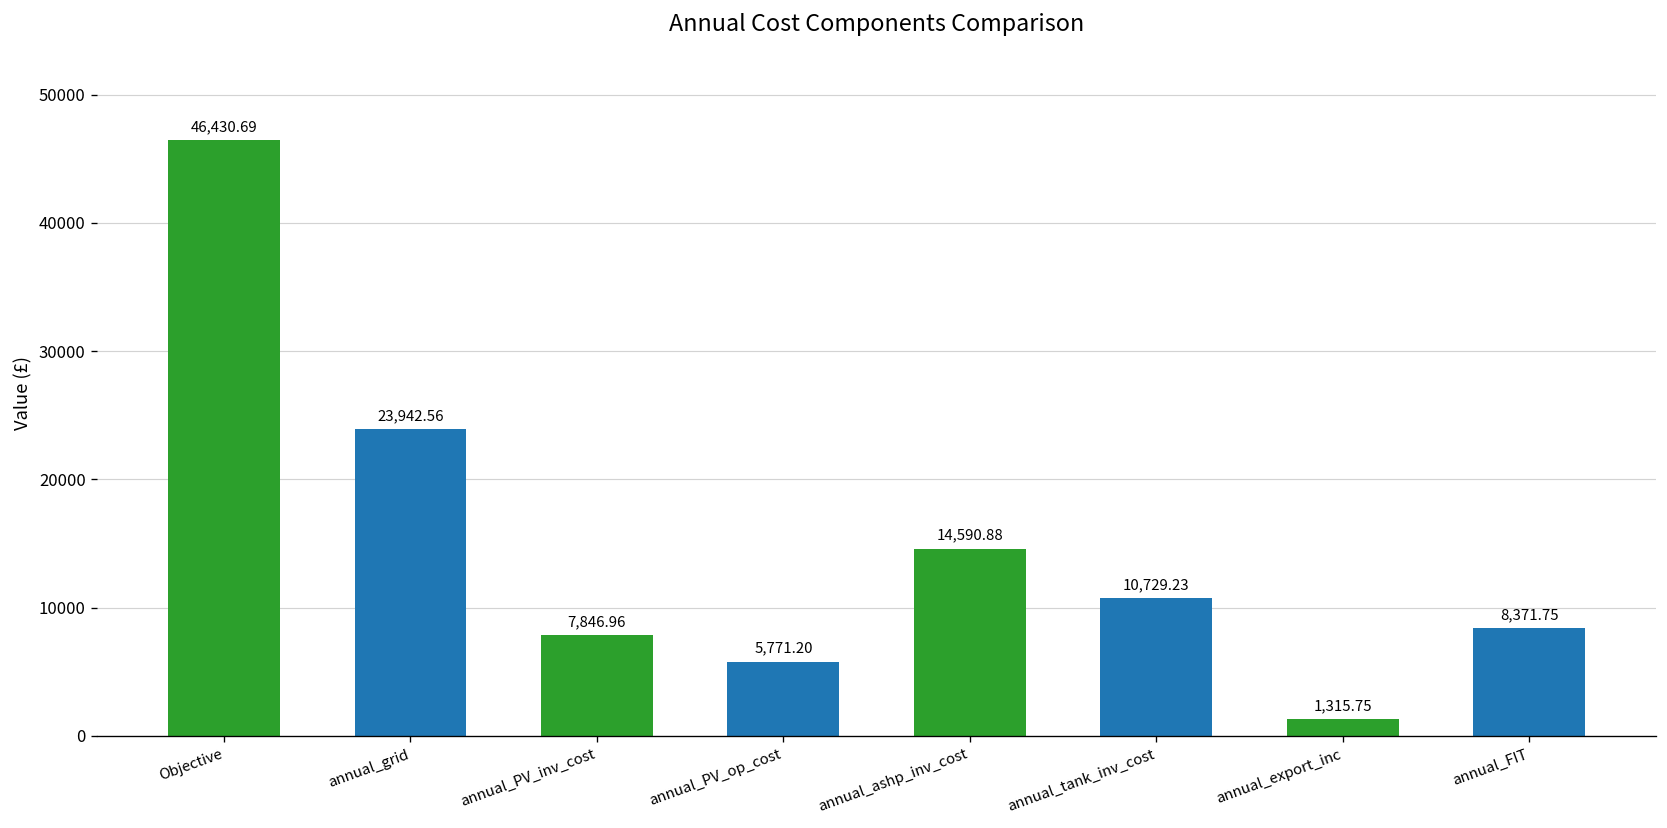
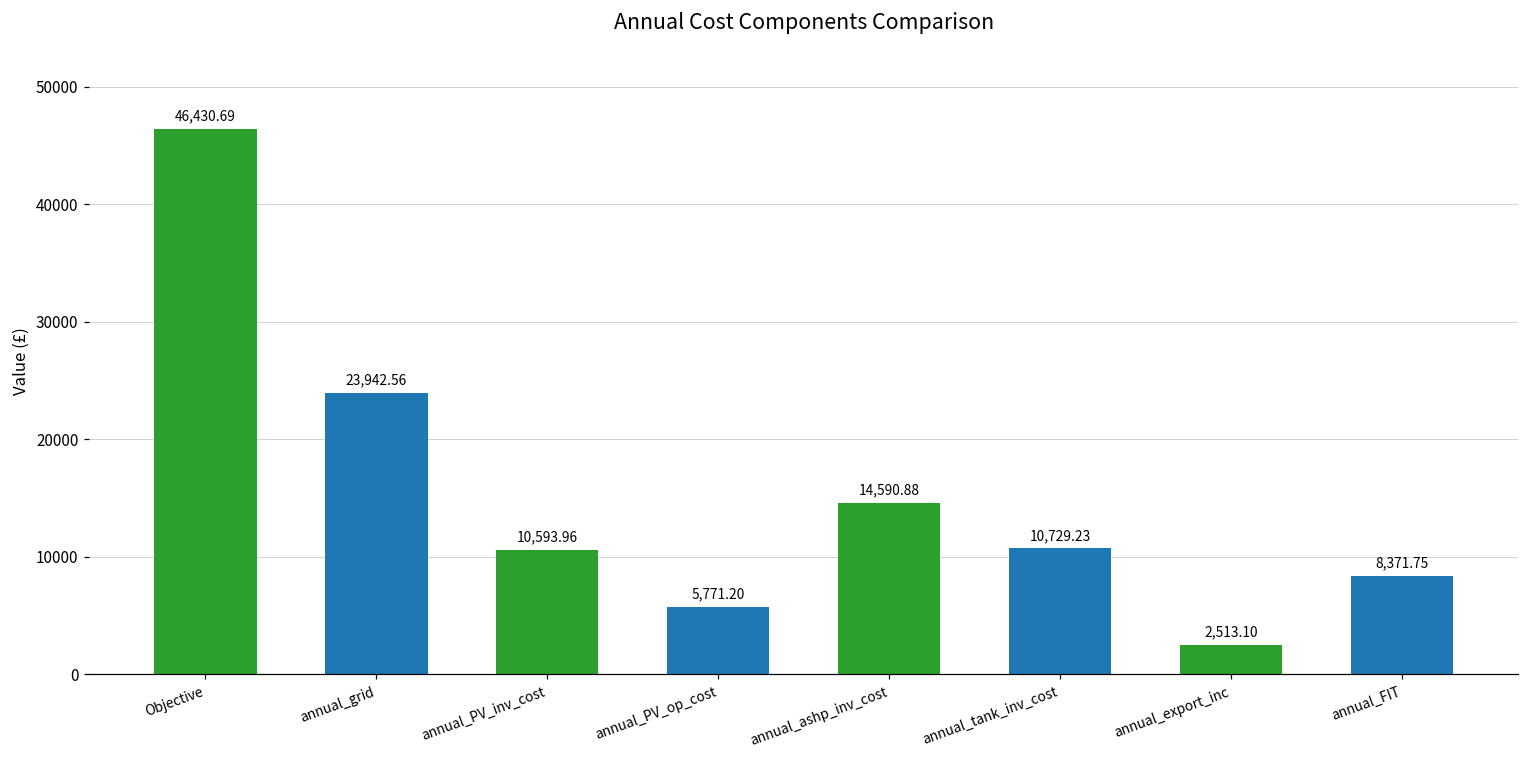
  {
    "Objective": "46,430.69",
    "annual_grid": "23,942.56",
-   "annual_PV_inv_cost": "7,846.96",
+   "annual_PV_inv_cost": "10,593.96",
    "annual_PV_op_cost": "5,771.20",
    "annual_ashp_inv_cost": "14,590.88",
    "annual_tank_inv_cost": "10,729.23",
-   "annual_export_inc": "1,315.75",
+   "annual_export_inc": "2,513.10",
    "annual_FIT": "8,371.75"
  }
